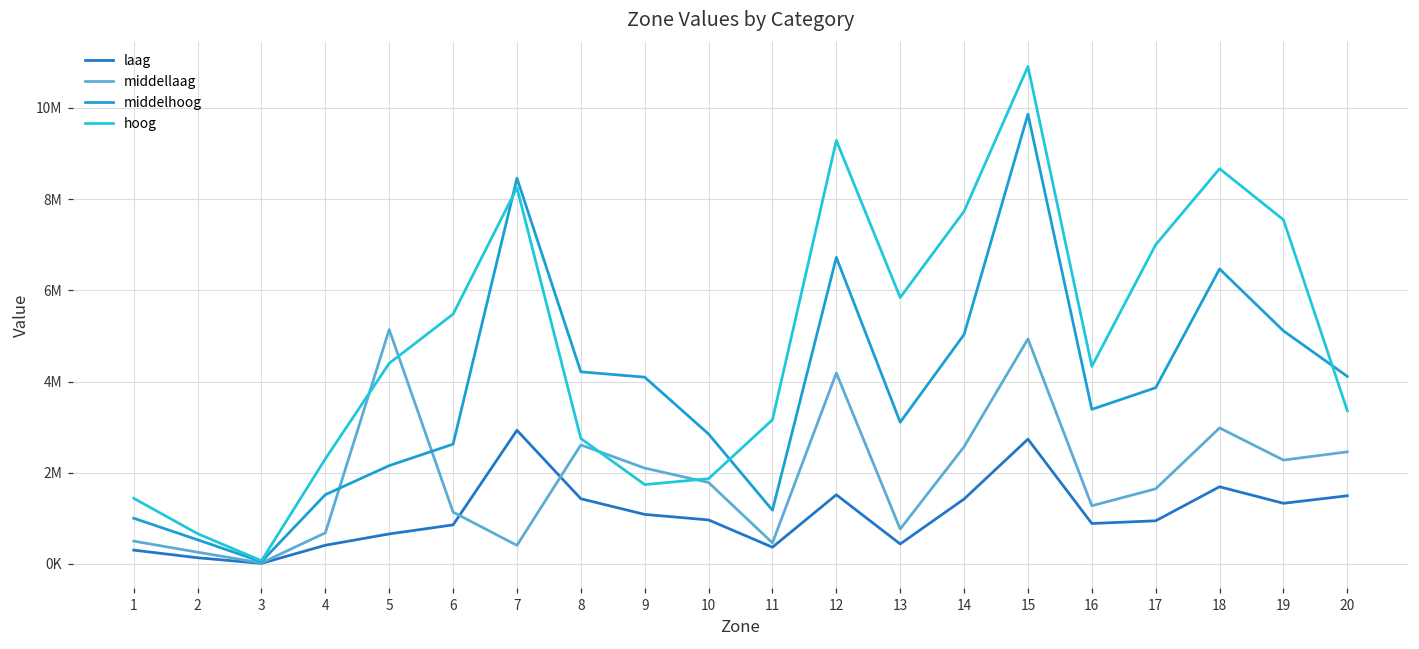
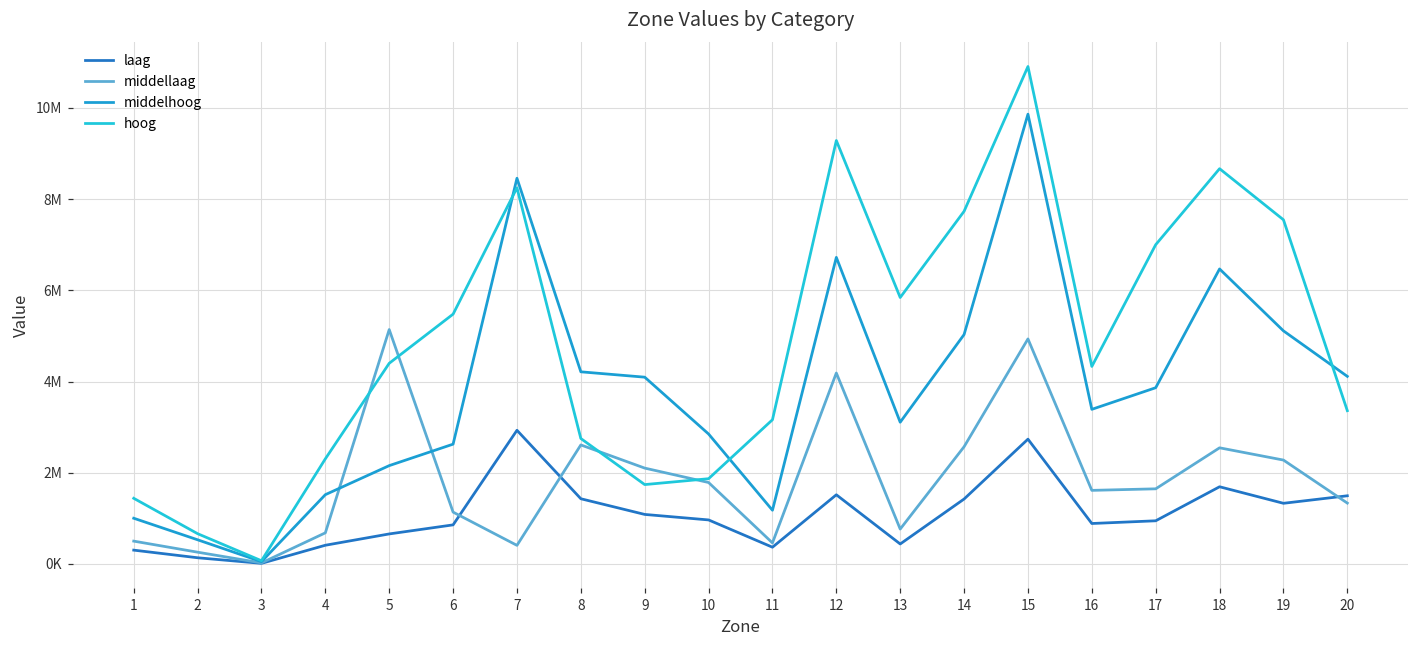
  {
    "middellaag": {
      "1": 500000,
      "2": 300000,
      "4": 700000,
      "5": 5100000,
      "6": 1100000,
      "7": 400000,
      "8": 2600000,
      "9": 2100000,
      "10": 1800000,
      "11": 500000,
      "12": 4200000,
      "13": 800000,
      "14": 2600000,
      "15": 4900000,
-     "16": 1300000,
+     "16": 1600000,
      "17": 1600000,
-     "18": 3000000,
+     "18": 2500000,
      "19": 2300000,
-     "20": 2500000
+     "20": 1300000
    }
  }
